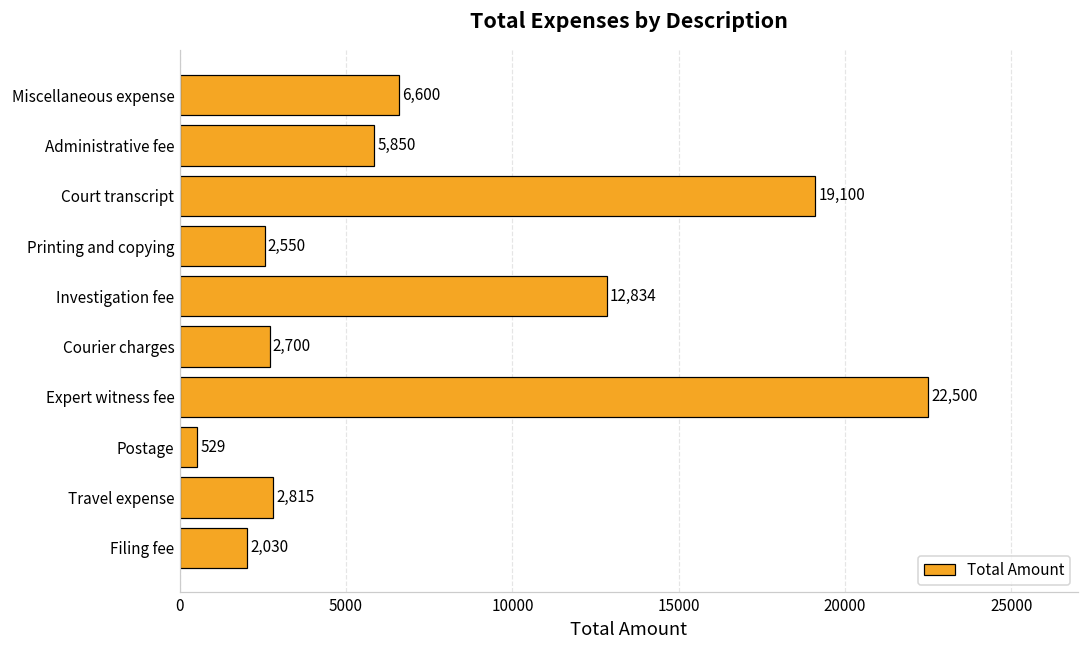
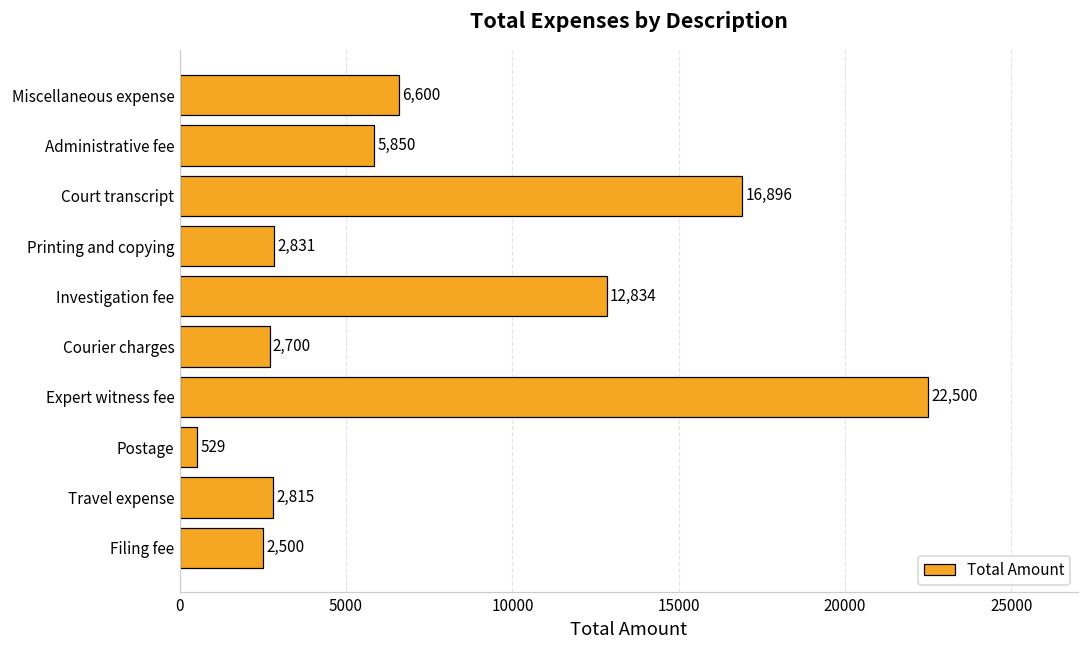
  {
    "Miscellaneous expense": "6,600",
    "Administrative fee": "5,850",
-   "Court transcript": "19,100",
-   "Printing and copying": "2,550",
+   "Court transcript": "16,896",
+   "Printing and copying": "2,831",
    "Investigation fee": "12,834",
    "Courier charges": "2,700",
    "Expert witness fee": "22,500",
    "Postage": "529",
    "Travel expense": "2,815",
-   "Filing fee": "2,030"
+   "Filing fee": "2,500"
  }
